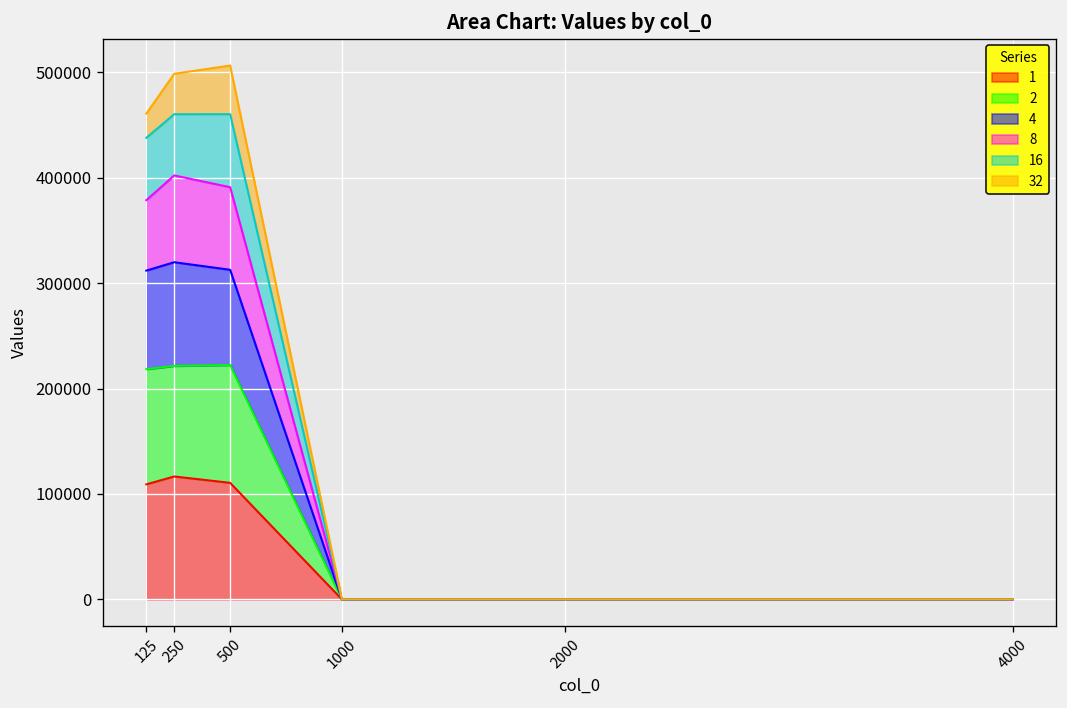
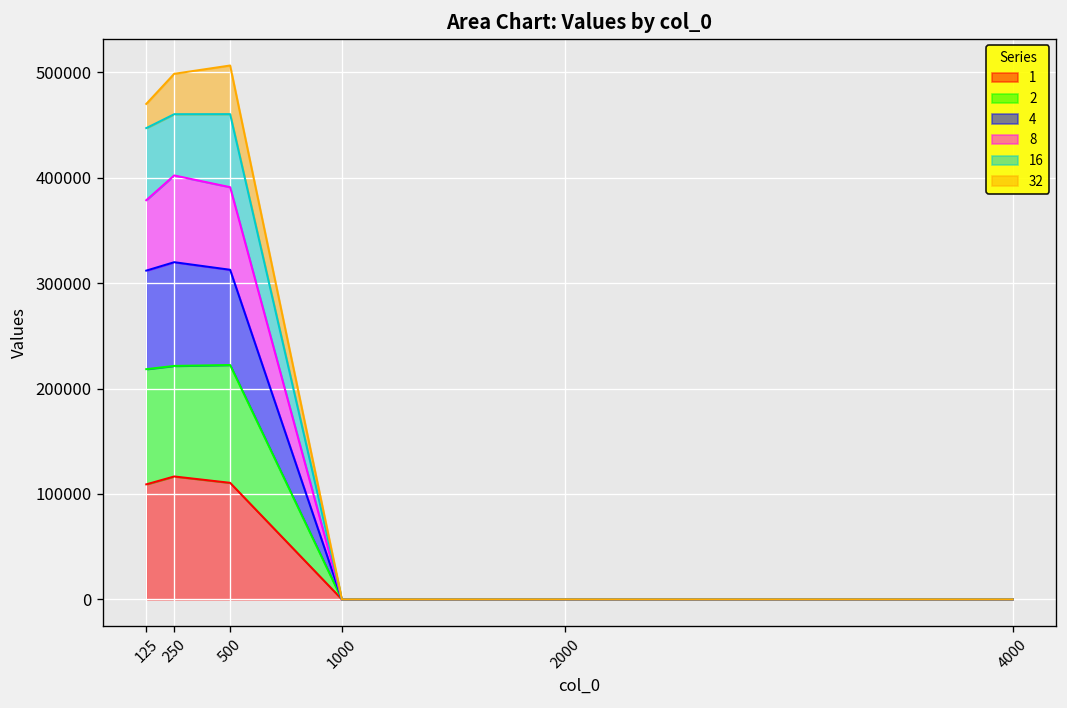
  {
    "1": {
      "125": 110000,
      "250": 120000,
      "500": 110000
    },
    "2": {
      "125": 110000,
      "250": 100000,
      "500": 110000
    },
    "4": {
      "125": 90000,
      "250": 100000,
      "500": 90000
    },
    "8": {
      "125": 70000,
      "250": 80000,
      "500": 80000
    },
    "16": {
-     "125": 60000,
+     "125": 70000,
      "250": 60000,
      "500": 70000
    },
    "32": {
      "125": 20000,
      "250": 40000,
      "500": 50000
    }
  }
